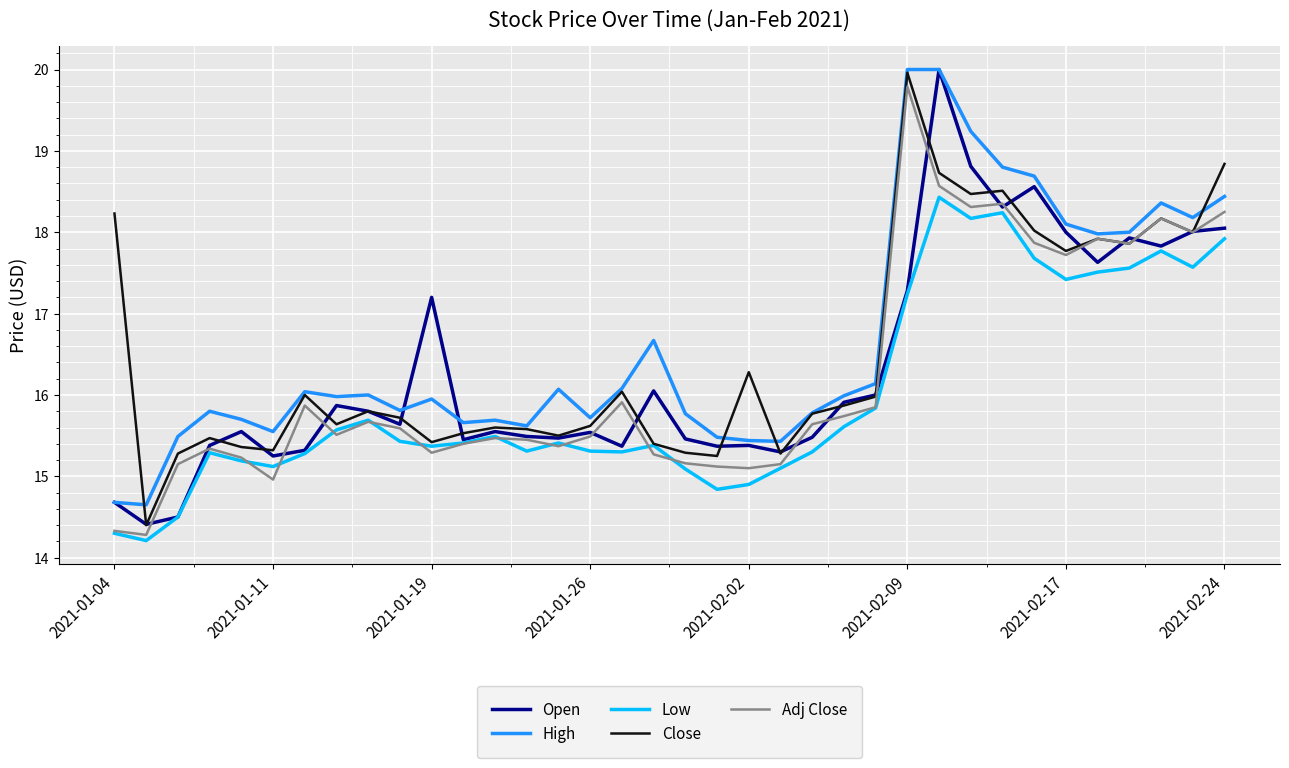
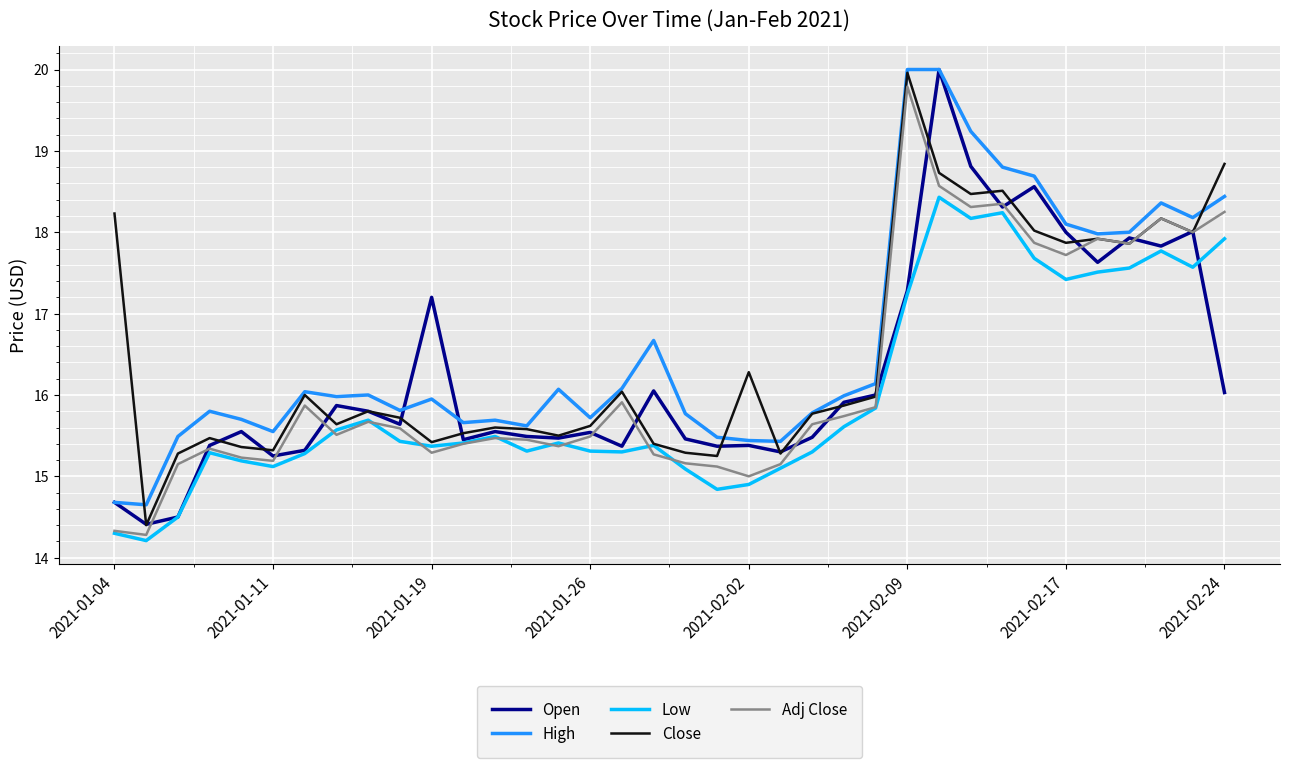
  {
    "Open": {
      "2021-01-11": 15.3,
      "2021-01-19": 17.2,
      "2021-01-26": 15.5,
      "2021-02-02": 15.4,
      "2021-02-09": 17.3,
      "2021-02-17": 18.0,
-     "2021-02-24": 18.1
+     "2021-02-24": 16.0
    },
    "Close": {
      "2021-01-04": 18.2,
      "2021-01-11": 15.3,
      "2021-01-19": 15.4,
      "2021-01-26": 15.6,
      "2021-02-02": 16.3,
      "2021-02-09": 20.0,
-     "2021-02-17": 17.8,
+     "2021-02-17": 17.9,
      "2021-02-24": 18.8
    },
    "Adj Close": {
-     "2021-01-11": 15.0,
+     "2021-01-11": 15.2,
      "2021-01-19": 15.3,
      "2021-01-26": 15.5,
-     "2021-02-02": 15.1,
+     "2021-02-02": 15.0,
      "2021-02-09": 19.8,
      "2021-02-17": 17.7,
      "2021-02-24": 18.3
    }
  }
